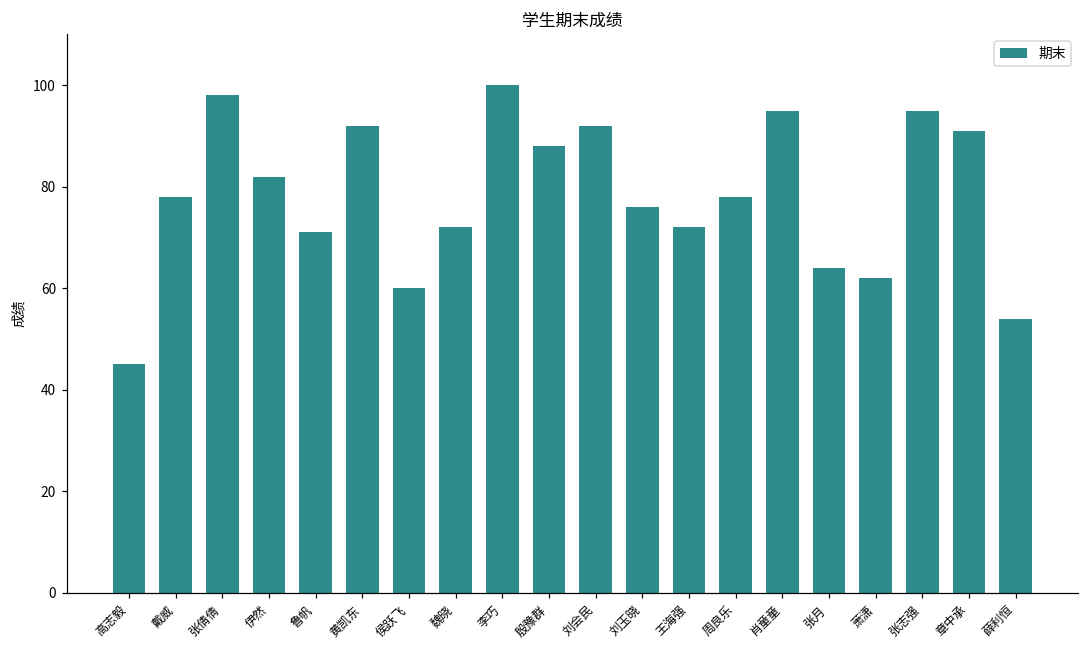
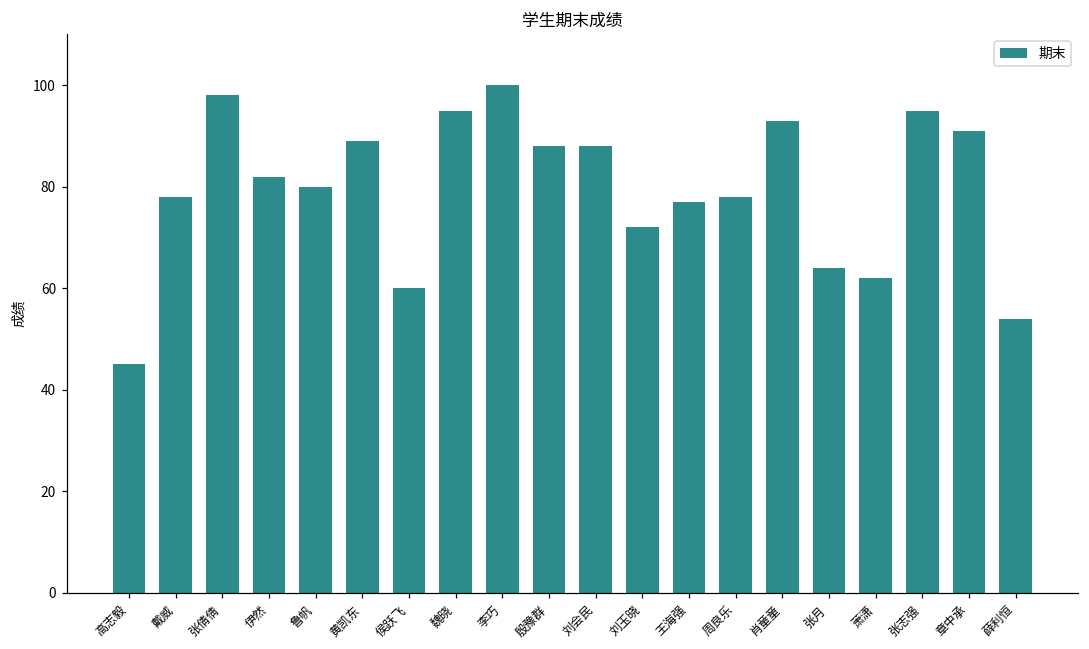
  {
    "高志毅": 45,
    "戴威": 78,
    "张倩倩": 98,
    "伊然": 82,
-   "鲁帆": 71,
-   "黄凯东": 92,
+   "鲁帆": 80,
+   "黄凯东": 89,
    "侯跃飞": 60,
-   "魏晓": 72,
+   "魏晓": 95,
    "李巧": 100,
    "殷豫群": 88,
-   "刘会民": 92,
-   "刘玉晓": 76,
-   "王海强": 72,
+   "刘会民": 88,
+   "刘玉晓": 72,
+   "王海强": 77,
    "周良乐": 78,
-   "肖童童": 95,
+   "肖童童": 93,
    "张月": 64,
    "萧潇": 62,
    "张志强": 95,
    "章中承": 91,
    "薛利恒": 54
  }
